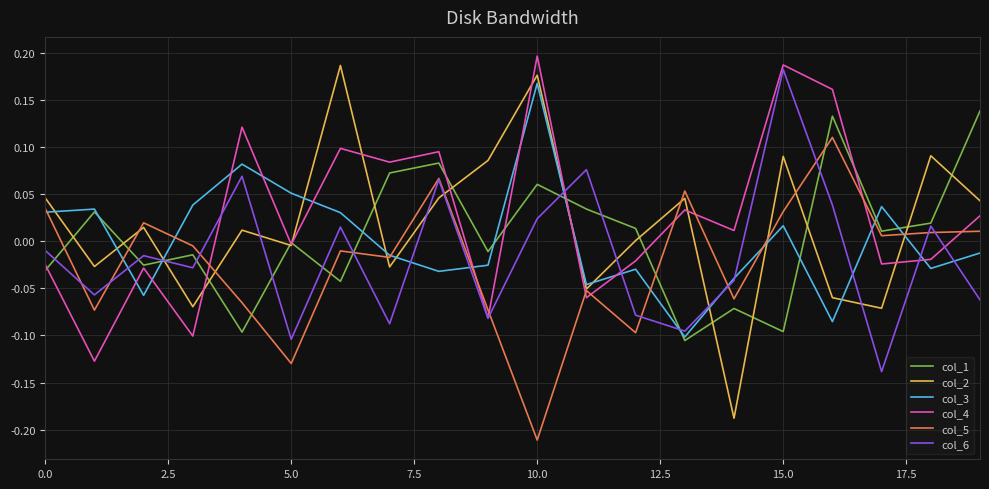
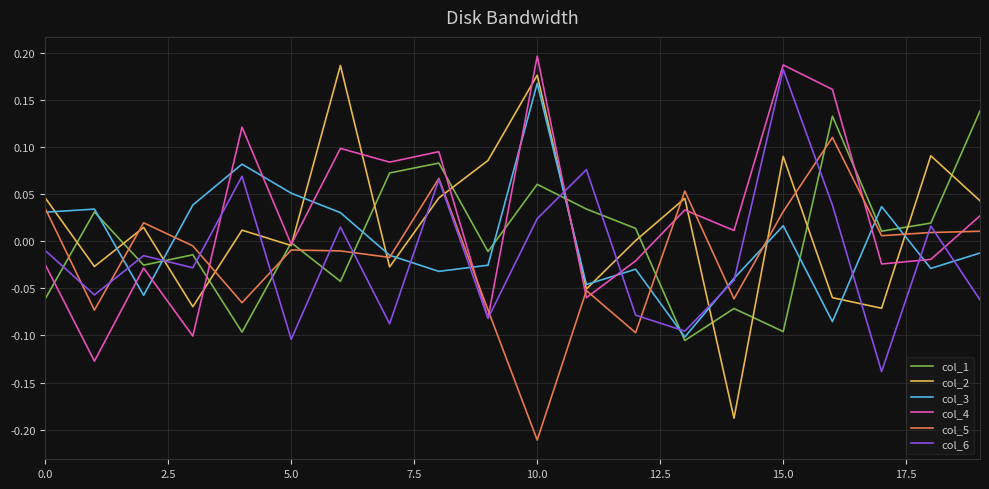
  {
    "col_1": {
-     "0.0": -0.03,
+     "0.0": -0.06,
      "10.0": 0.06,
      "15.0": -0.10
    },
    "col_2": {
      "0.0": 0.05,
      "10.0": 0.18,
      "15.0": 0.09
    },
    "col_3": {
      "0.0": 0.03,
      "5.0": 0.05,
      "10.0": 0.17,
      "15.0": 0.02
    },
    "col_4": {
      "0.0": -0.02,
      "10.0": 0.20,
      "15.0": 0.19
    },
    "col_5": {
      "0.0": 0.03,
-     "5.0": -0.13,
+     "5.0": -0.01,
      "10.0": -0.21,
      "15.0": 0.03
    },
    "col_6": {
      "0.0": -0.01,
      "5.0": -0.10,
      "10.0": 0.02,
      "15.0": 0.18
    }
  }
